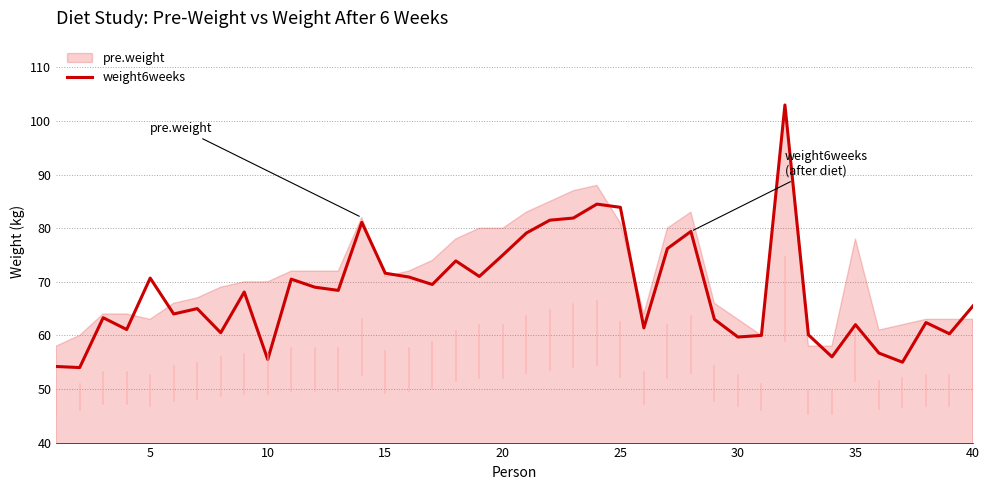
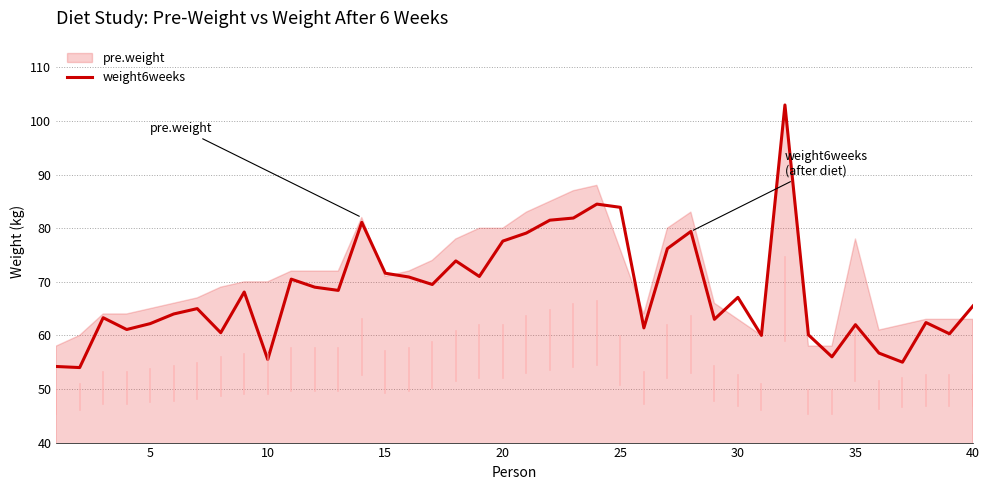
  {
    "weight6weeks": {
-     "5": 71,
+     "5": 62,
      "10": 56,
      "15": 72,
-     "20": 75,
+     "20": 78,
      "25": 84,
-     "30": 60,
+     "30": 67,
      "35": 62,
      "40": 66
    },
    "pre.weight": {
-     "5": 63,
+     "5": 65,
      "10": 70,
      "15": 71,
      "20": 80,
-     "25": 81,
+     "25": 76,
      "30": 63,
      "35": 78,
      "40": 63
    }
  }
